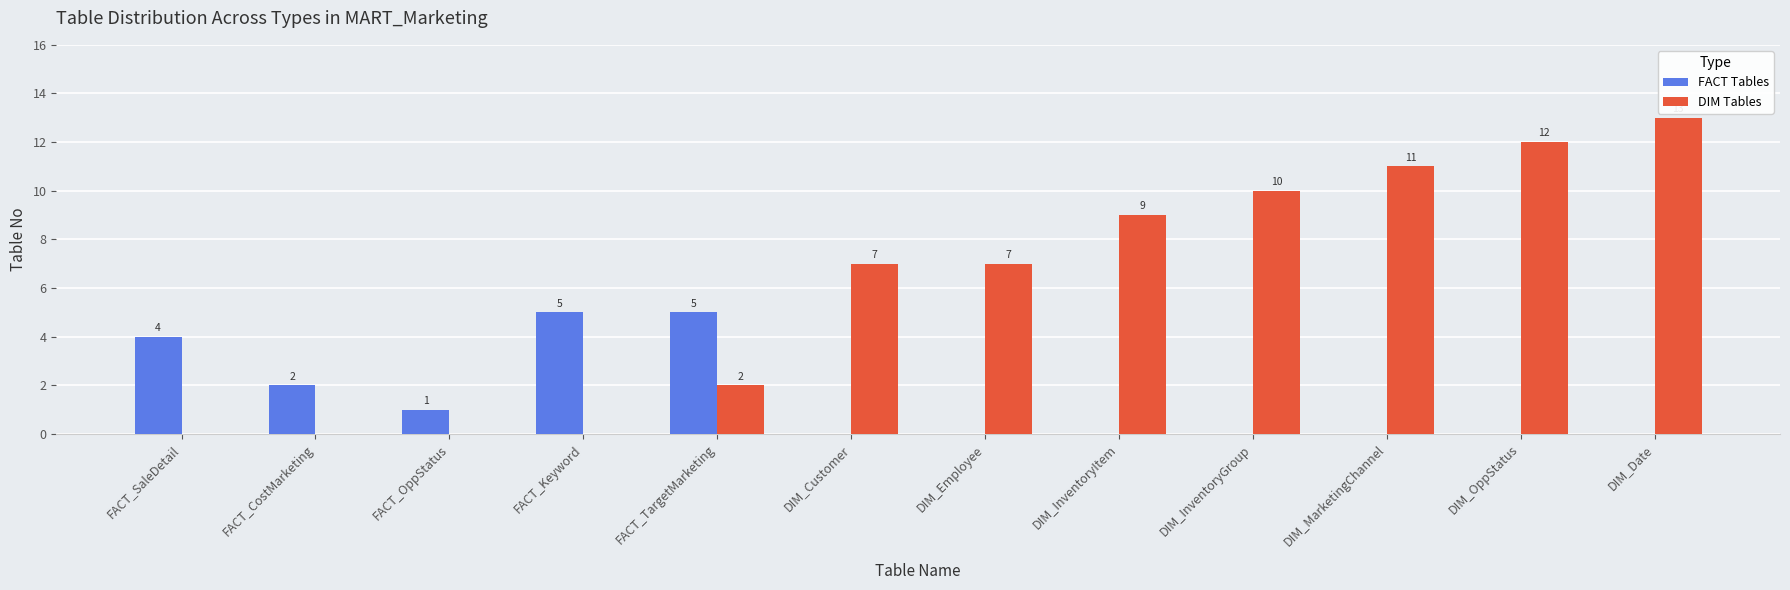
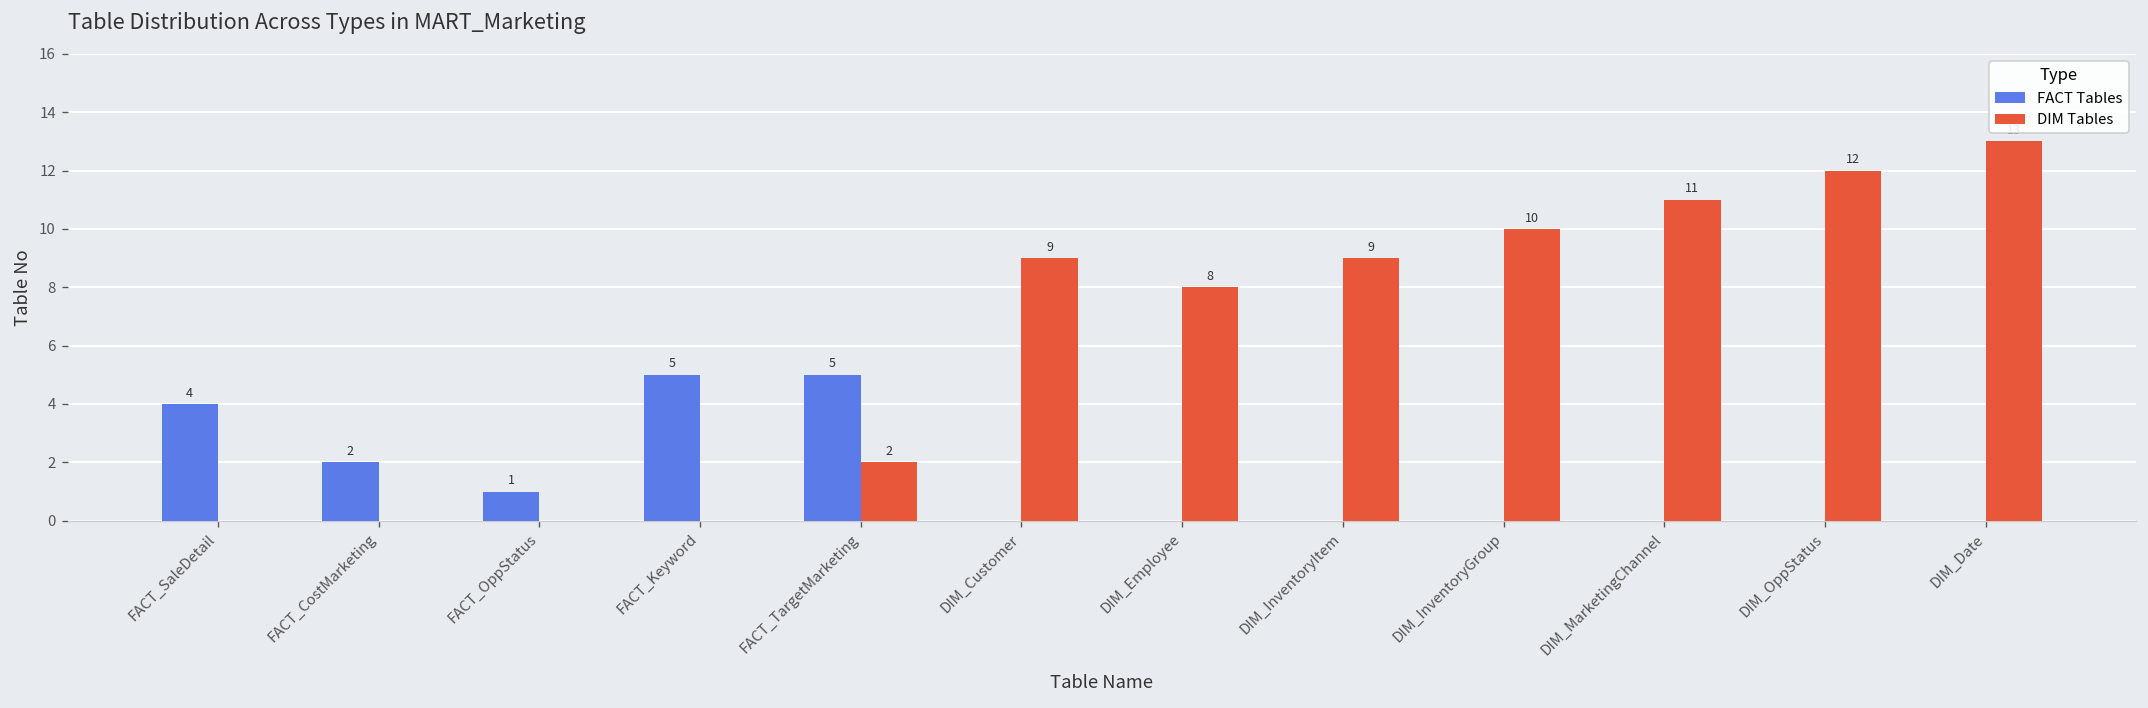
  {
    "FACT Tables": {
      "FACT_SaleDetail": 4,
      "FACT_CostMarketing": 2,
      "FACT_OppStatus": 1,
      "FACT_Keyword": 5,
      "FACT_TargetMarketing": 5
    },
    "DIM Tables": {
      "FACT_TargetMarketing": 2,
-     "DIM_Customer": 7,
-     "DIM_Employee": 7,
+     "DIM_Customer": 9,
+     "DIM_Employee": 8,
      "DIM_InventoryItem": 9,
      "DIM_InventoryGroup": 10,
      "DIM_MarketingChannel": 11,
      "DIM_OppStatus": 12
    }
  }
